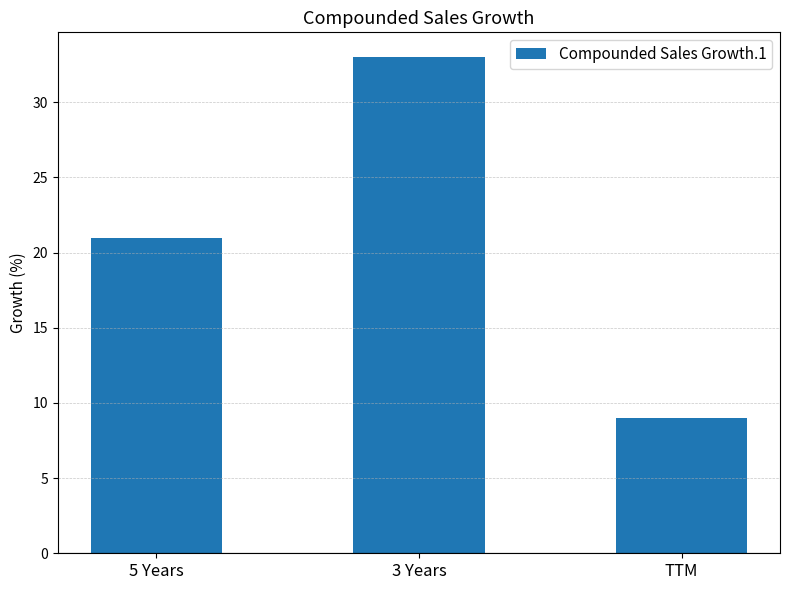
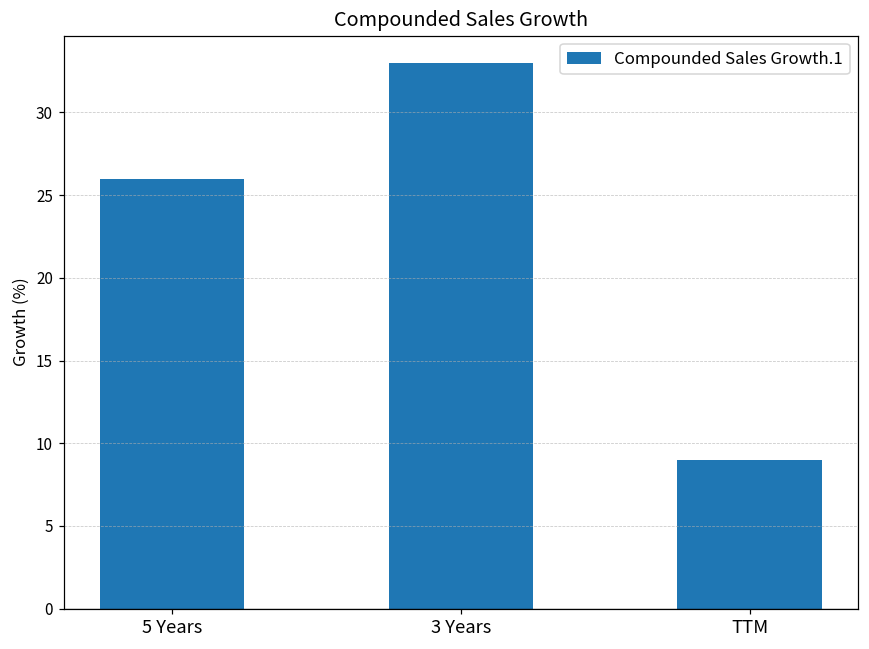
  {
-   "5 Years": 21,
+   "5 Years": 26,
    "3 Years": 33,
    "TTM": 9
  }
